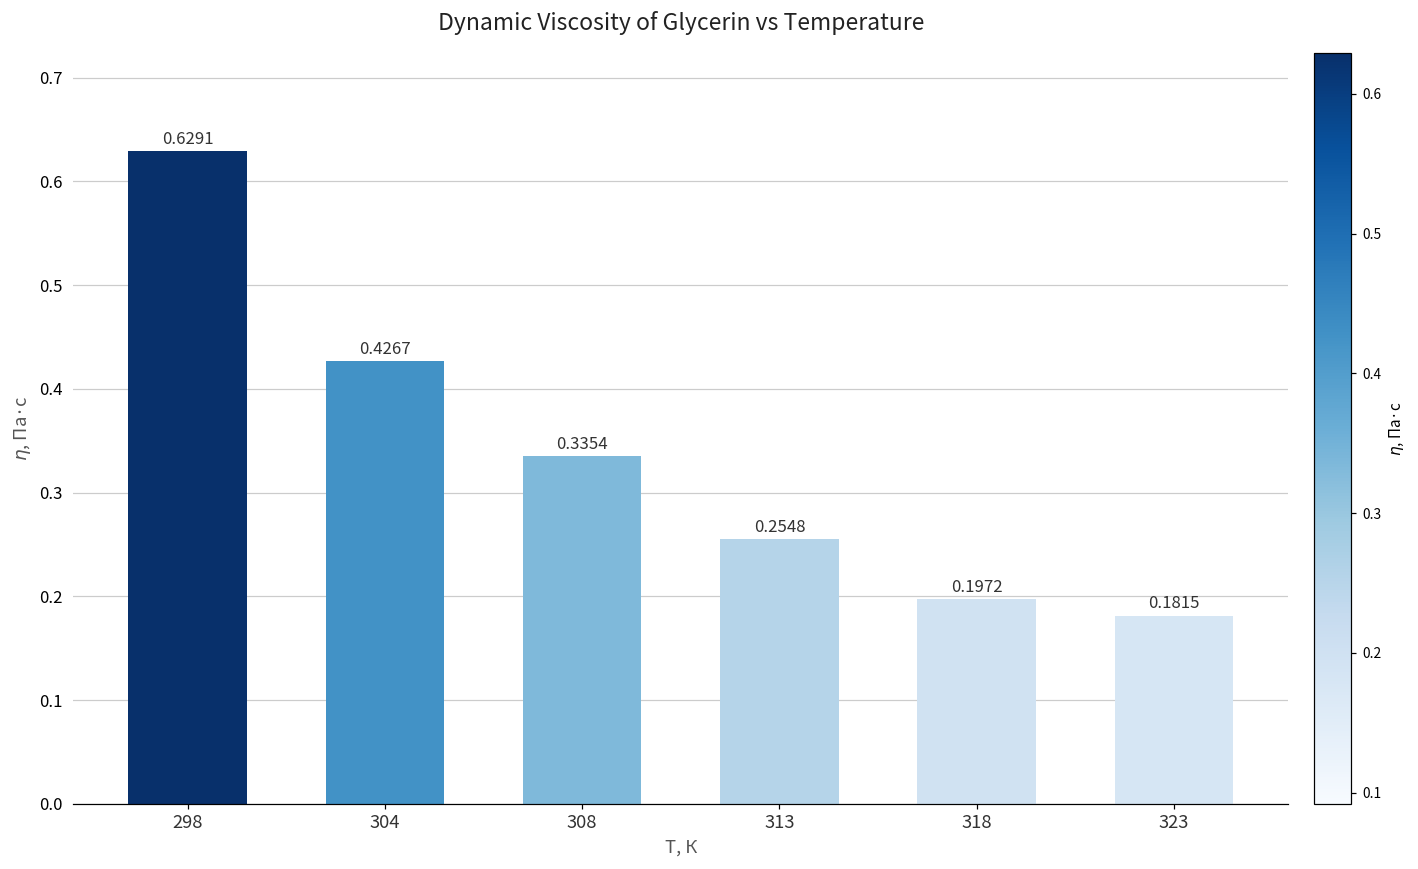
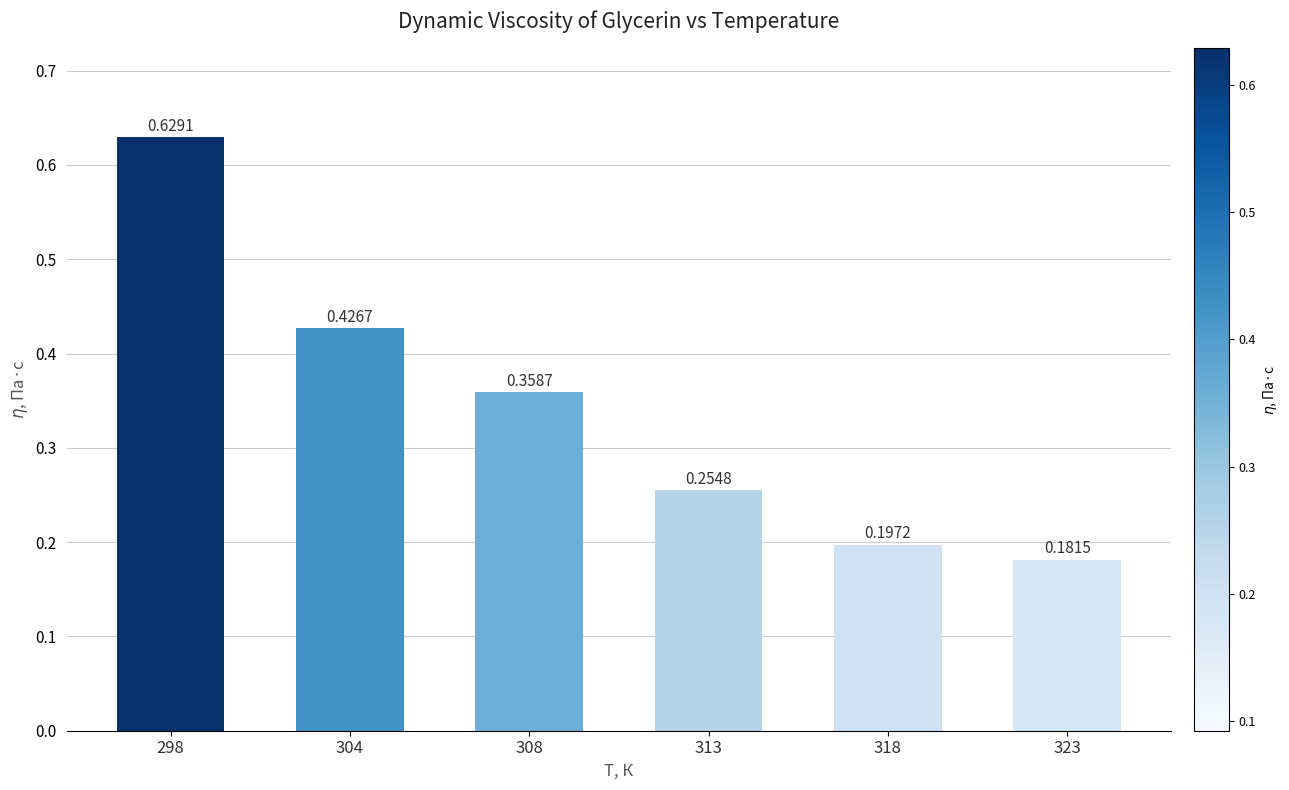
  {
    "298": 0.6291,
    "304": 0.4267,
-   "308": 0.3354,
+   "308": 0.3587,
    "313": 0.2548,
    "318": 0.1972,
    "323": 0.1815
  }
